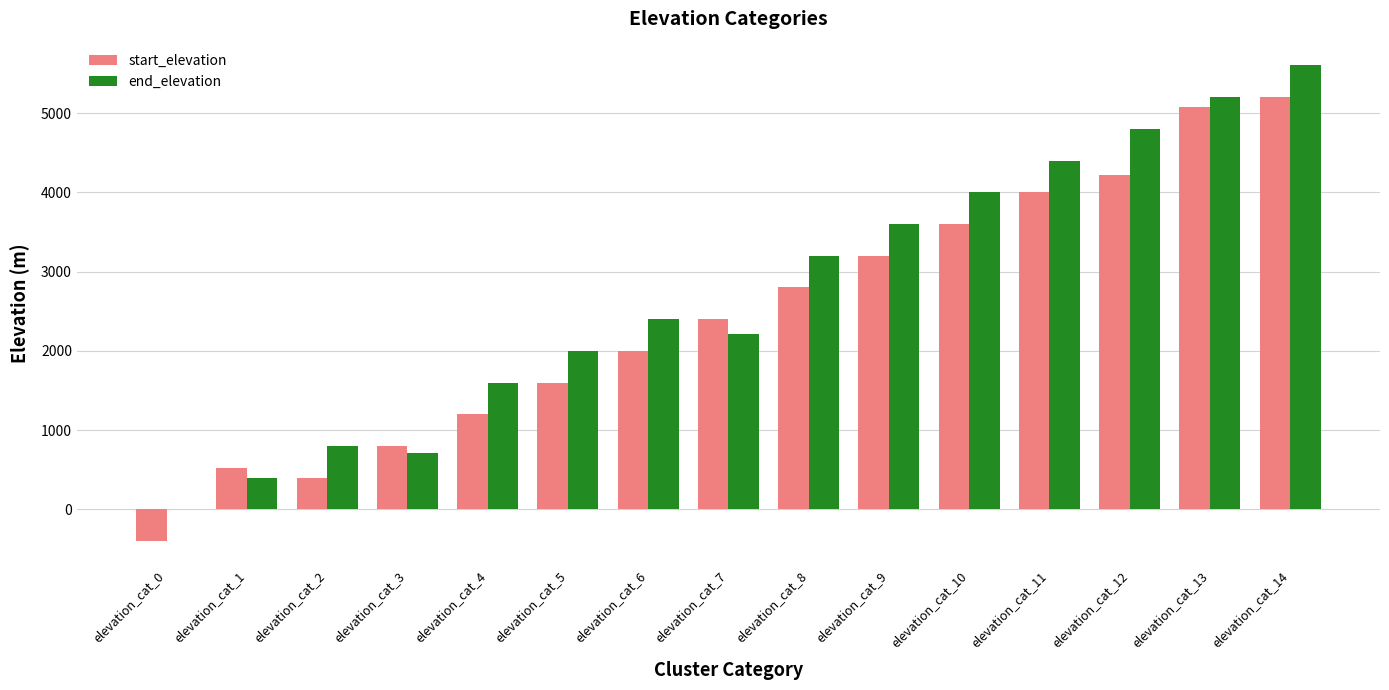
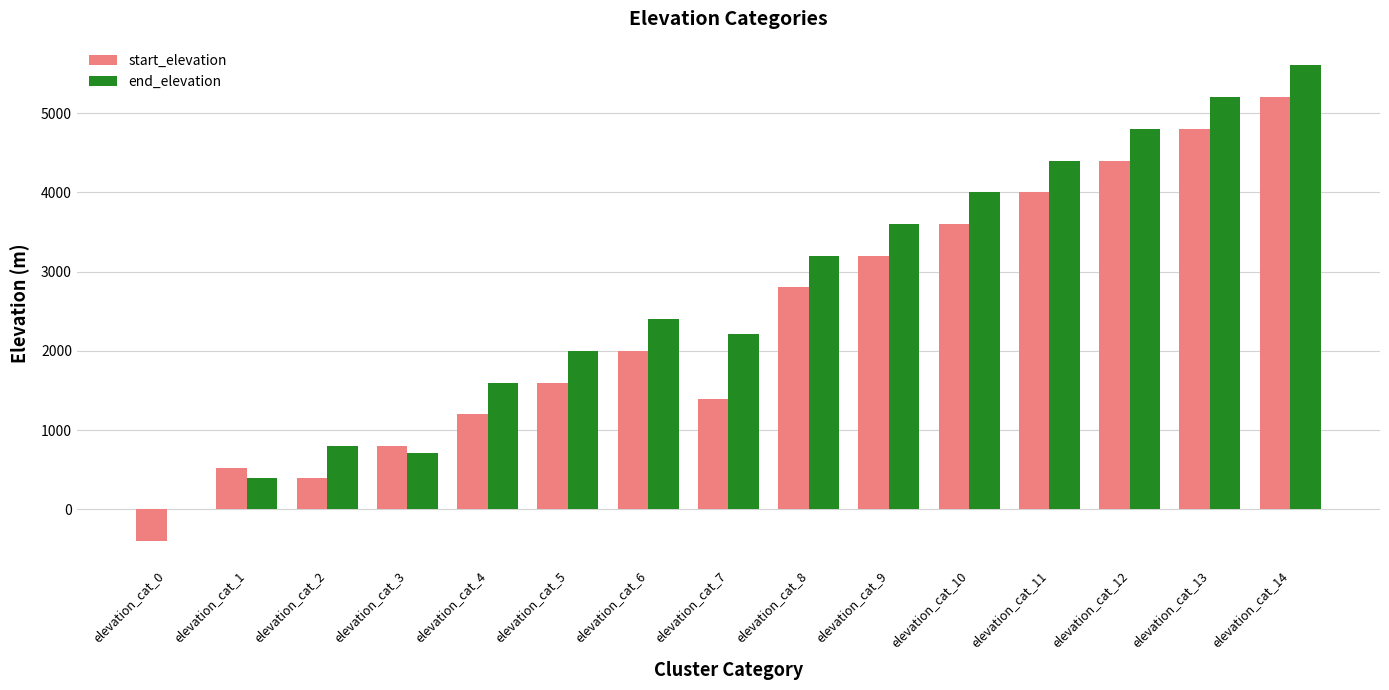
  {
    "start_elevation": {
      "elevation_cat_0": -400,
      "elevation_cat_1": 500,
      "elevation_cat_2": 400,
      "elevation_cat_3": 800,
      "elevation_cat_4": 1200,
      "elevation_cat_5": 1600,
      "elevation_cat_6": 2000,
-     "elevation_cat_7": 2400,
+     "elevation_cat_7": 1400,
      "elevation_cat_8": 2800,
      "elevation_cat_9": 3200,
      "elevation_cat_10": 3600,
      "elevation_cat_11": 4000,
-     "elevation_cat_12": 4200,
-     "elevation_cat_13": 5100,
+     "elevation_cat_12": 4400,
+     "elevation_cat_13": 4800,
      "elevation_cat_14": 5200
    },
    "end_elevation": {
      "elevation_cat_0": 0,
      "elevation_cat_1": 400,
      "elevation_cat_2": 800,
      "elevation_cat_3": 700,
      "elevation_cat_4": 1600,
      "elevation_cat_5": 2000,
      "elevation_cat_6": 2400,
      "elevation_cat_7": 2200,
      "elevation_cat_8": 3200,
      "elevation_cat_9": 3600,
      "elevation_cat_10": 4000,
      "elevation_cat_11": 4400,
      "elevation_cat_12": 4800,
      "elevation_cat_13": 5200,
      "elevation_cat_14": 5600
    }
  }
